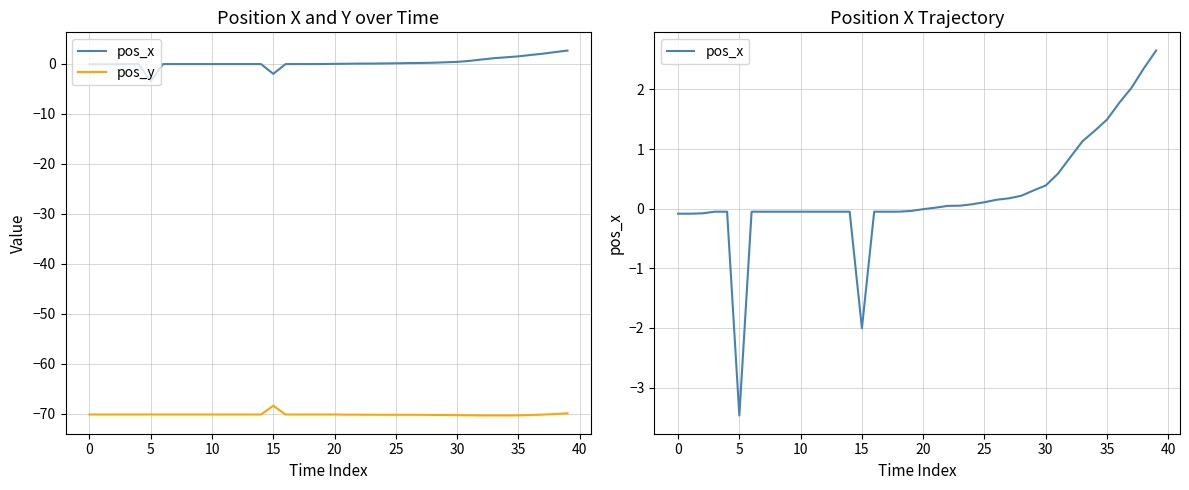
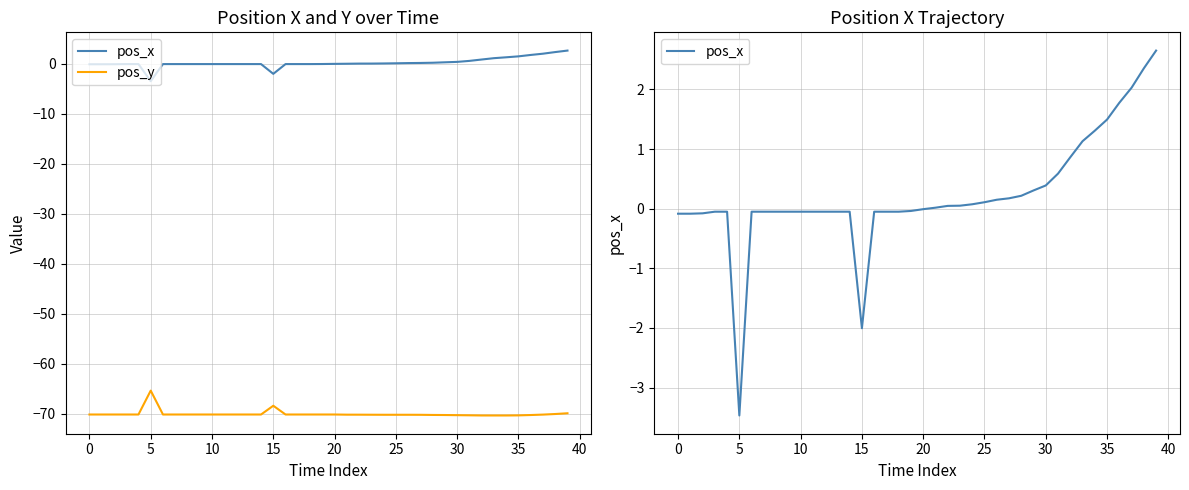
  {
    "Position X and Y over Time": {
      "pos_x": {
        "10": 0,
        "15": -2,
        "20": 0,
        "25": 0,
        "30": 0,
        "35": 1
      },
      "pos_y": {
        "0": -70,
-       "5": -70,
+       "5": -65,
        "10": -70,
        "15": -68,
        "20": -70,
        "25": -70,
        "30": -70,
        "35": -70
      }
    },
    "Position X Trajectory": {
      "0": -0.1,
      "5": -3.5,
      "10": -0.1,
      "15": -2.0,
      "20": 0.0,
      "25": 0.1,
      "30": 0.4,
      "35": 1.5
    }
  }
